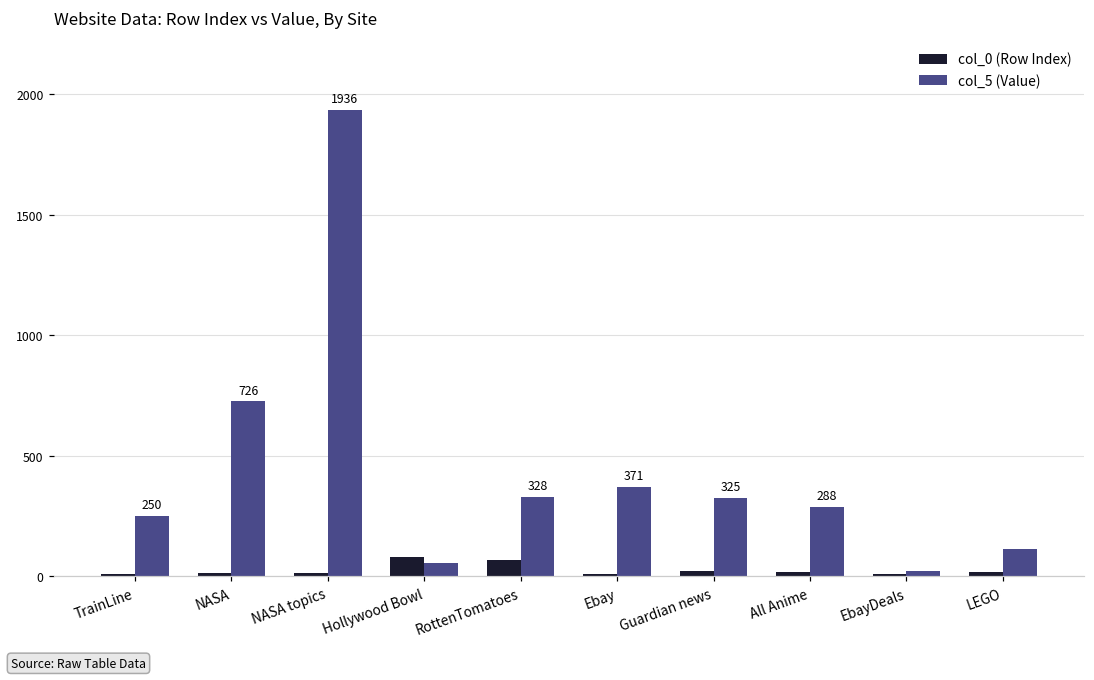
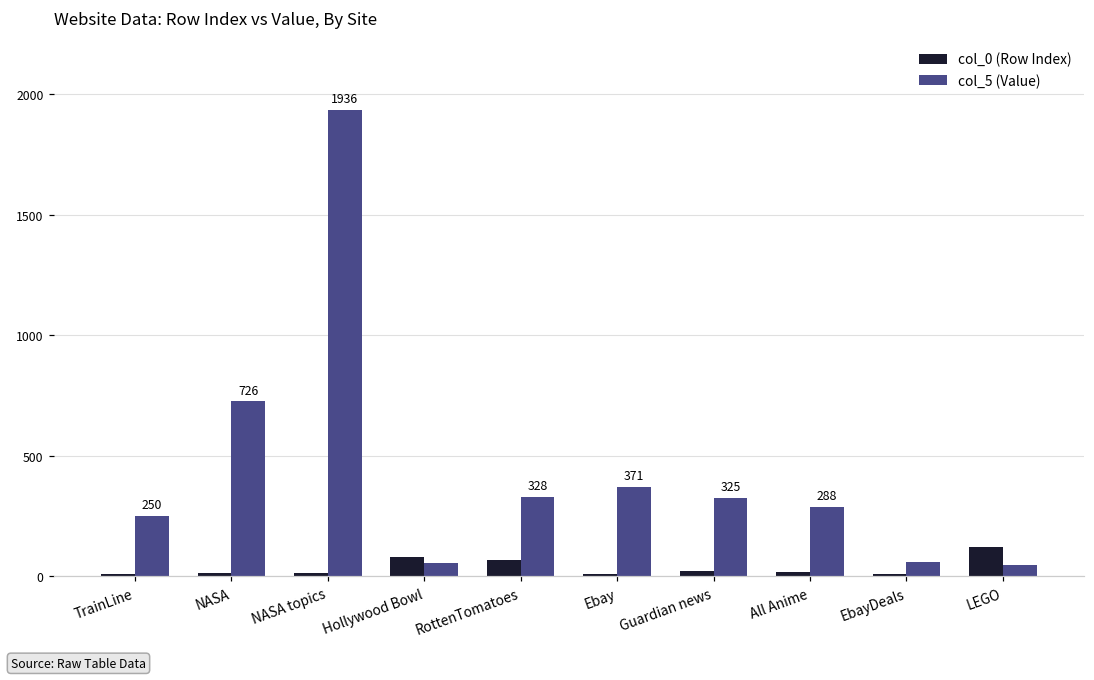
  {
    "col_0 (Row Index)": {
      "NASA": 10,
      "NASA topics": 10,
      "Hollywood Bowl": 80,
      "RottenTomatoes": 70,
      "Guardian news": 20,
      "All Anime": 20,
-     "LEGO": 20
+     "LEGO": 120
    },
    "col_5 (Value)": {
      "Hollywood Bowl": 60,
-     "EbayDeals": 20,
-     "LEGO": 110
+     "EbayDeals": 60,
+     "LEGO": 50
    }
  }
